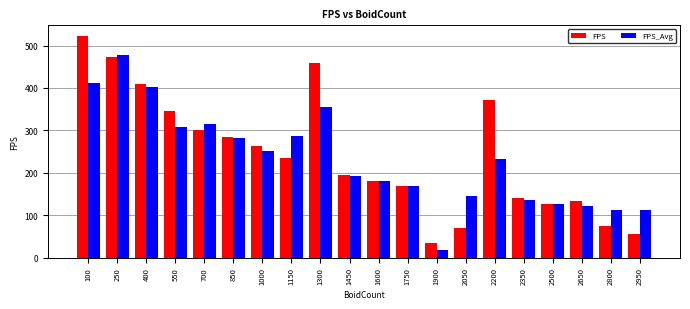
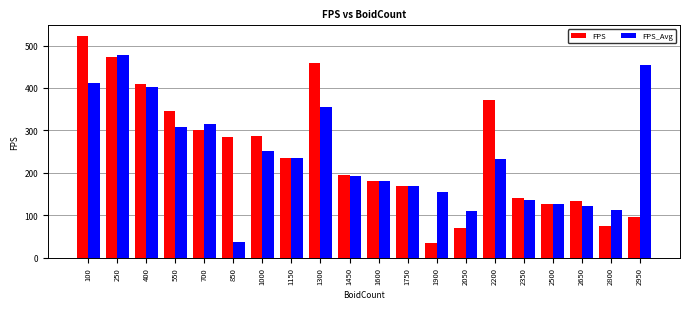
  {
    "FPS": {
      "100": 520,
      "250": 470,
      "400": 410,
      "550": 350,
      "700": 300,
      "850": 280,
-     "1000": 260,
+     "1000": 290,
      "1150": 240,
      "1300": 460,
      "1450": 190,
      "1600": 180,
      "1750": 170,
      "1900": 40,
      "2050": 70,
      "2200": 370,
      "2350": 140,
      "2500": 130,
      "2650": 130,
      "2800": 70,
-     "2950": 50
+     "2950": 90
    },
    "FPS_Avg": {
      "100": 410,
      "250": 480,
      "400": 400,
      "550": 310,
      "700": 320,
-     "850": 280,
+     "850": 40,
      "1000": 250,
-     "1150": 290,
+     "1150": 230,
      "1300": 350,
      "1450": 190,
      "1600": 180,
      "1750": 170,
-     "1900": 20,
-     "2050": 150,
+     "1900": 160,
+     "2050": 110,
      "2200": 230,
      "2350": 130,
      "2500": 130,
      "2650": 120,
      "2800": 110,
-     "2950": 110
+     "2950": 460
    }
  }
